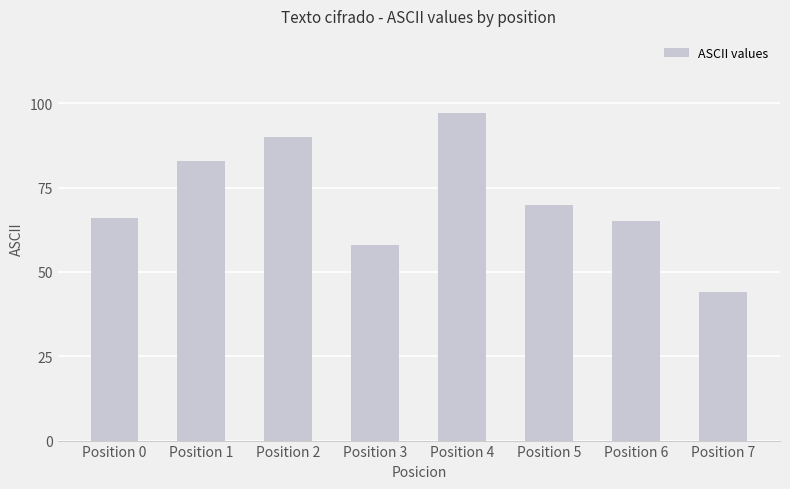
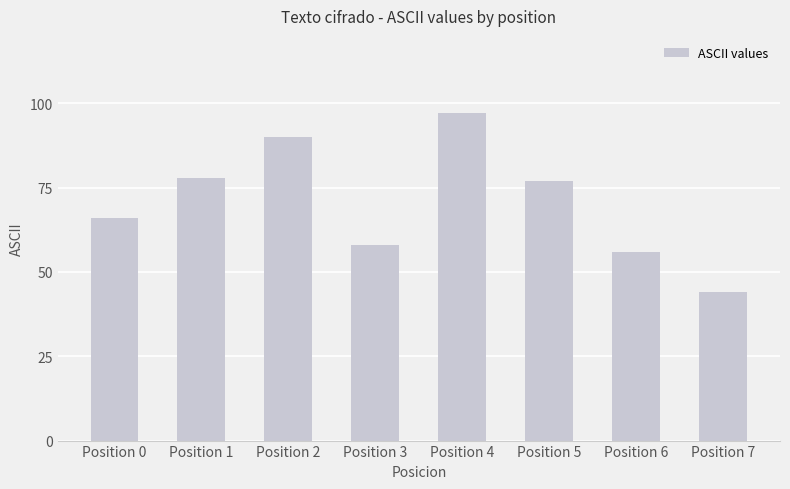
  {
    "Position 0": 66,
-   "Position 1": 83,
+   "Position 1": 78,
    "Position 2": 90,
    "Position 3": 58,
    "Position 4": 97,
-   "Position 5": 70,
-   "Position 6": 65,
+   "Position 5": 77,
+   "Position 6": 56,
    "Position 7": 44
  }
